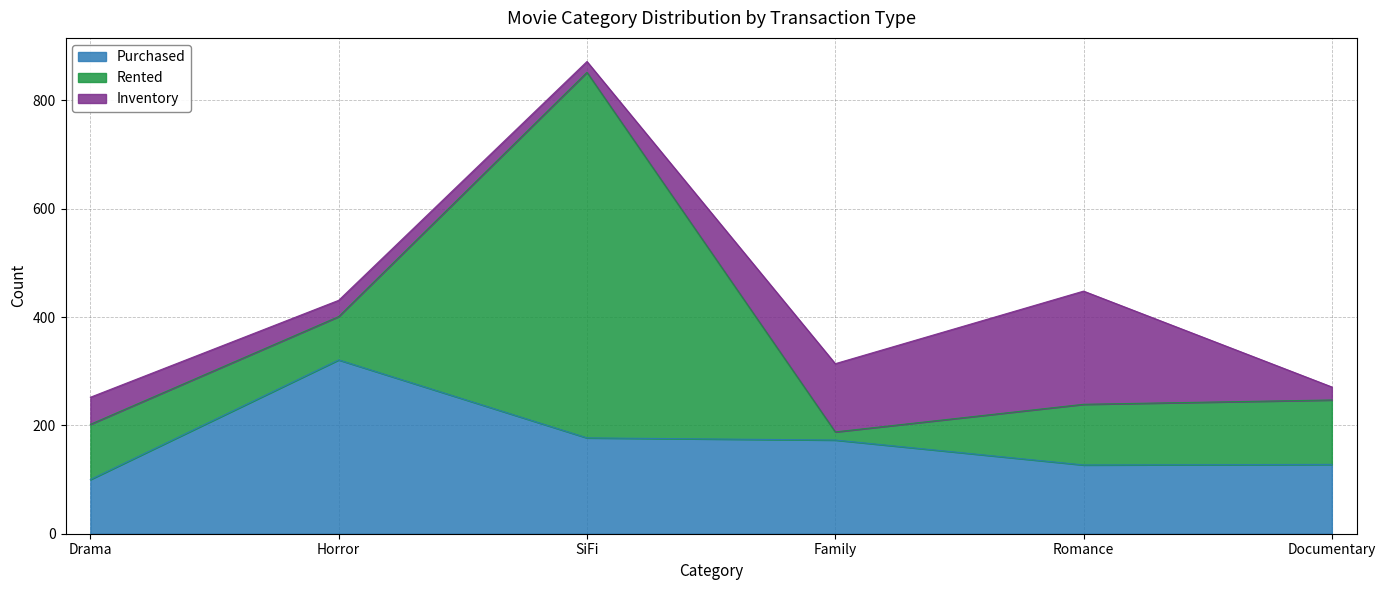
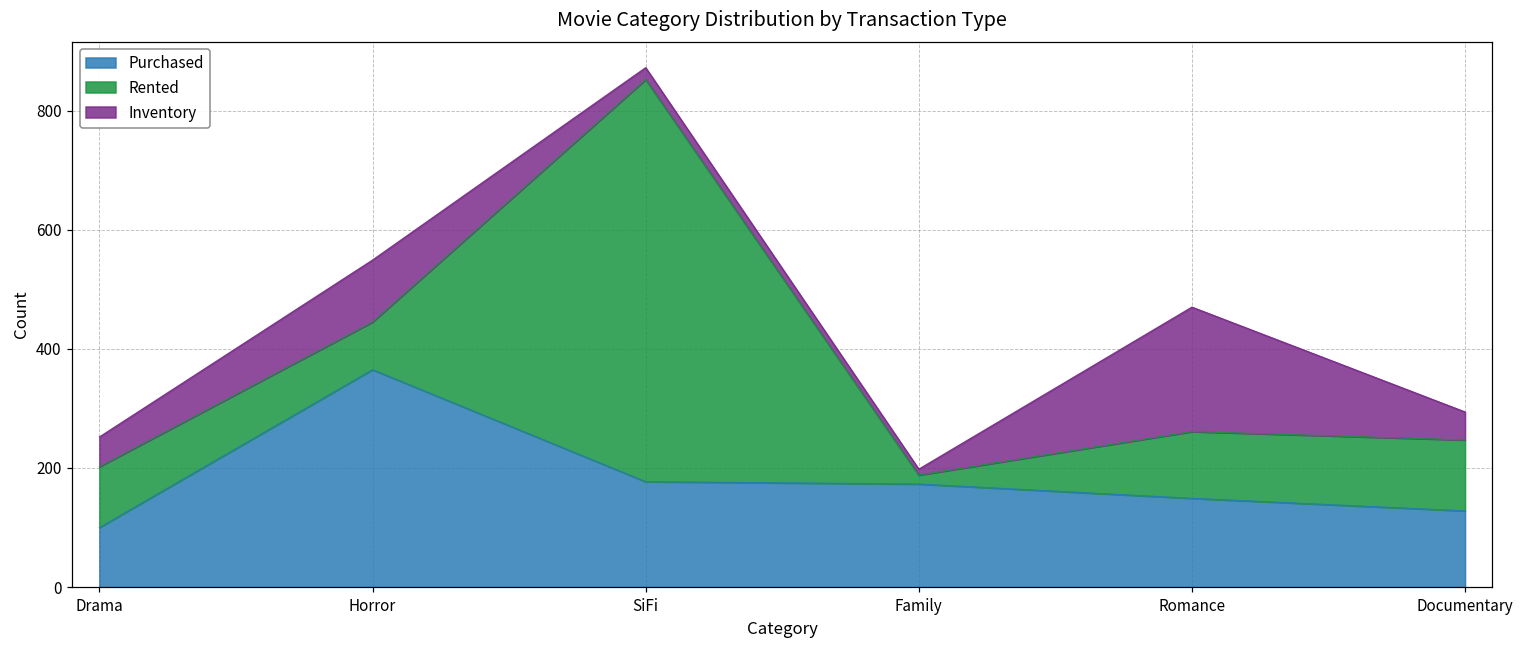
  {
    "Purchased": {
      "Drama": 100,
-     "Horror": 320,
+     "Horror": 370,
      "SiFi": 180,
      "Family": 170,
-     "Romance": 130,
+     "Romance": 150,
      "Documentary": 130
    },
    "Rented": {
      "Drama": 100,
      "Horror": 80,
      "SiFi": 680,
      "Family": 20,
      "Romance": 110,
      "Documentary": 120
    },
    "Inventory": {
      "Drama": 50,
-     "Horror": 30,
+     "Horror": 100,
      "SiFi": 20,
-     "Family": 130,
+     "Family": 10,
      "Romance": 210,
-     "Documentary": 20
+     "Documentary": 50
    }
  }
